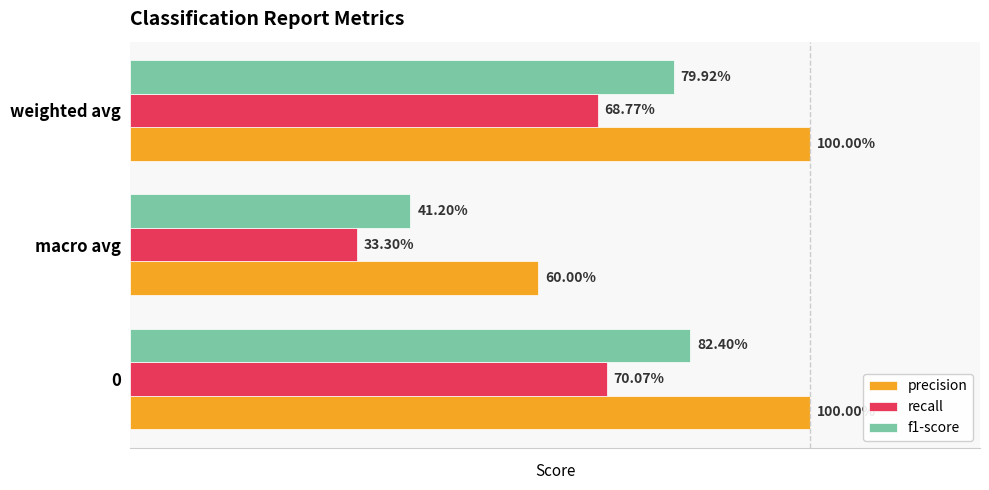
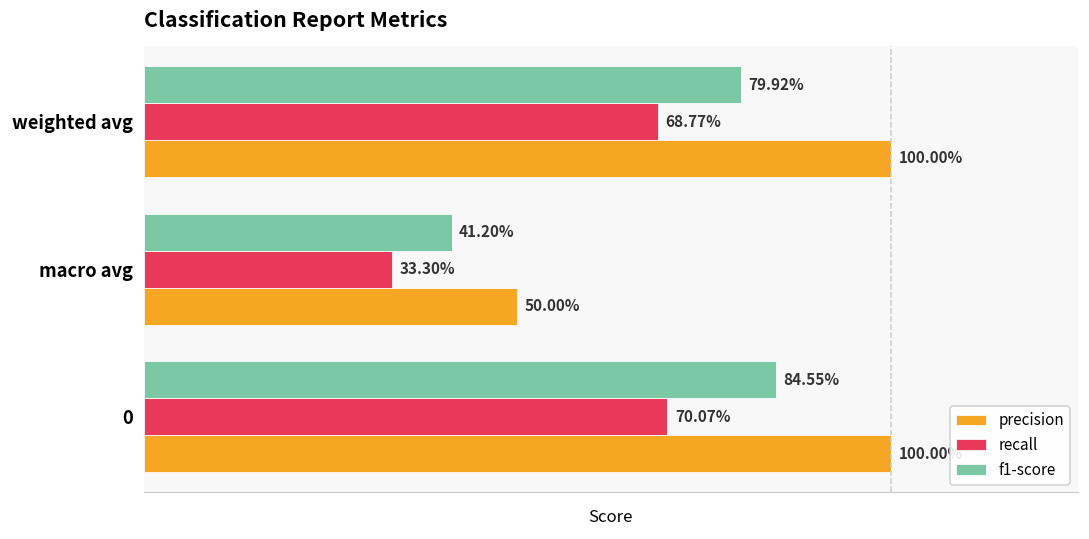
  {
    "precision": {
      "weighted avg": "100.00%",
-     "macro avg": "60.00%"
+     "macro avg": "50.00%"
    },
    "recall": {
      "weighted avg": "68.77%",
      "macro avg": "33.30%",
      "0": "70.07%"
    },
    "f1-score": {
      "weighted avg": "79.92%",
      "macro avg": "41.20%",
-     "0": "82.40%"
+     "0": "84.55%"
    }
  }
